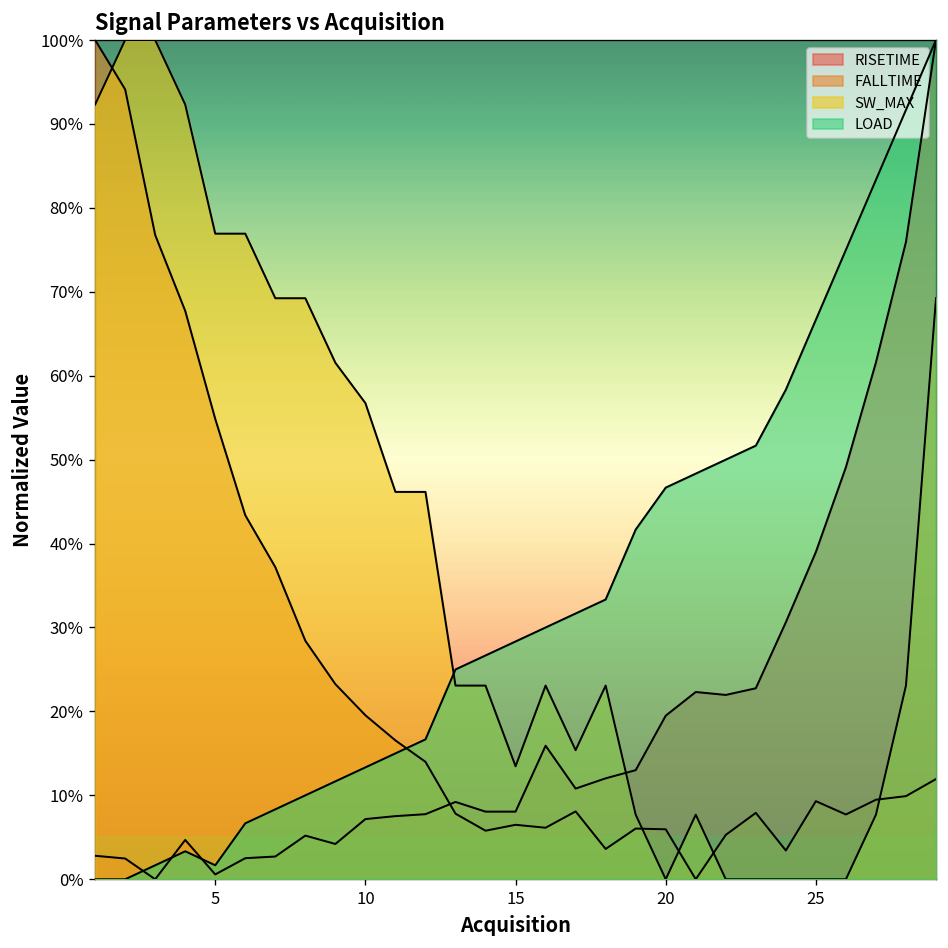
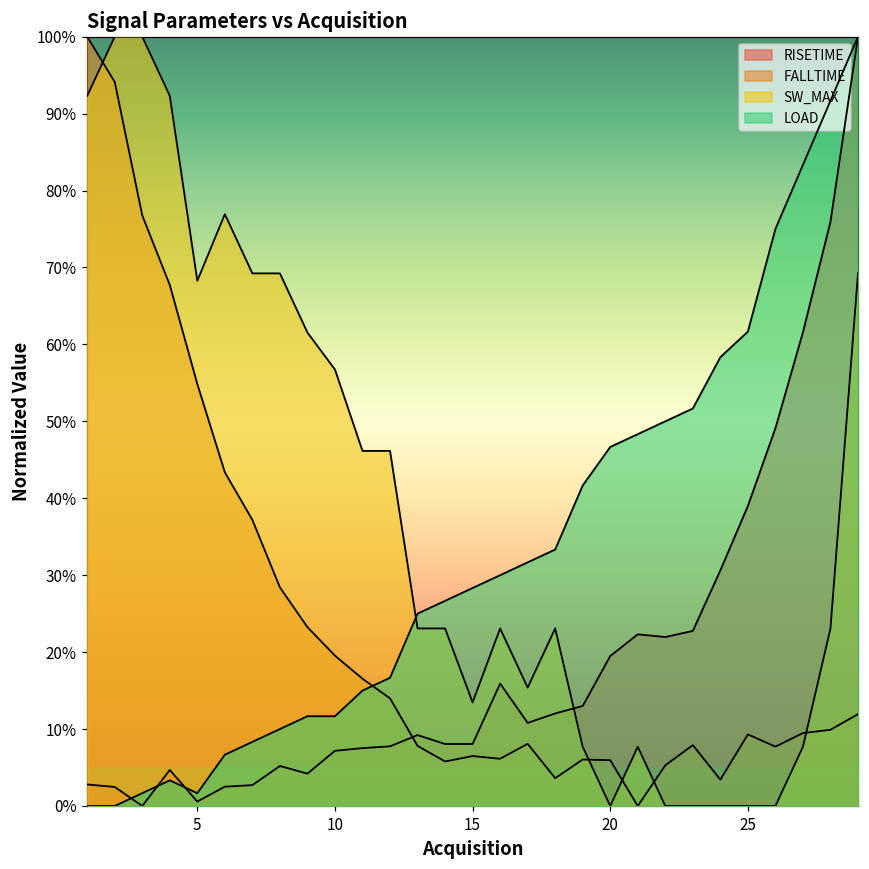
  {
    "SW_MAX": {
-     "5": "77%",
+     "5": "68%",
      "10": "57%",
      "15": "13%"
    },
    "LOAD": {
-     "10": "13%",
+     "10": "12%",
      "15": "28%",
      "20": "47%",
-     "25": "67%"
+     "25": "62%"
    }
  }
